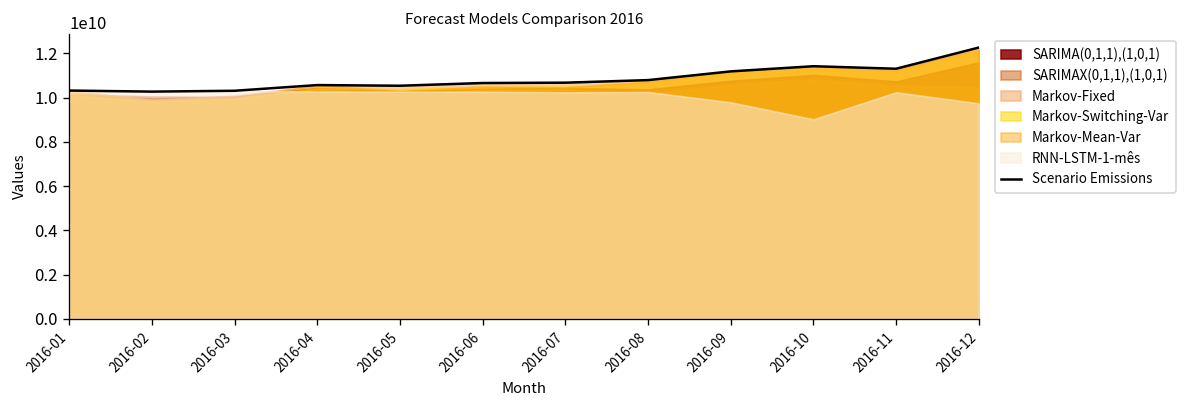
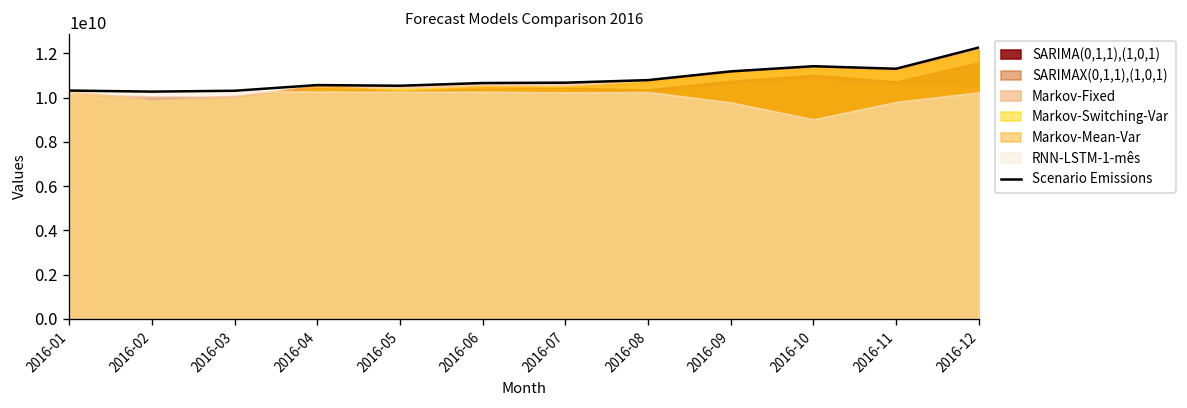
  {
    "SARIMA(0,1,1),(1,0,1)": {
      "2016-09": 10800000000,
      "2016-10": 11000000000,
      "2016-11": 10700000000,
      "2016-12": 11600000000
    },
    "SARIMAX(0,1,1),(1,0,1)": {
      "2016-09": 10600000000,
      "2016-10": 10800000000,
      "2016-11": 10500000000,
      "2016-12": 10500000000
    },
    "RNN-LSTM-1-mês": {
      "2016-09": 9800000000,
      "2016-10": 9000000000,
-     "2016-11": 10200000000,
-     "2016-12": 9700000000
+     "2016-11": 9800000000,
+     "2016-12": 10200000000
    }
  }
